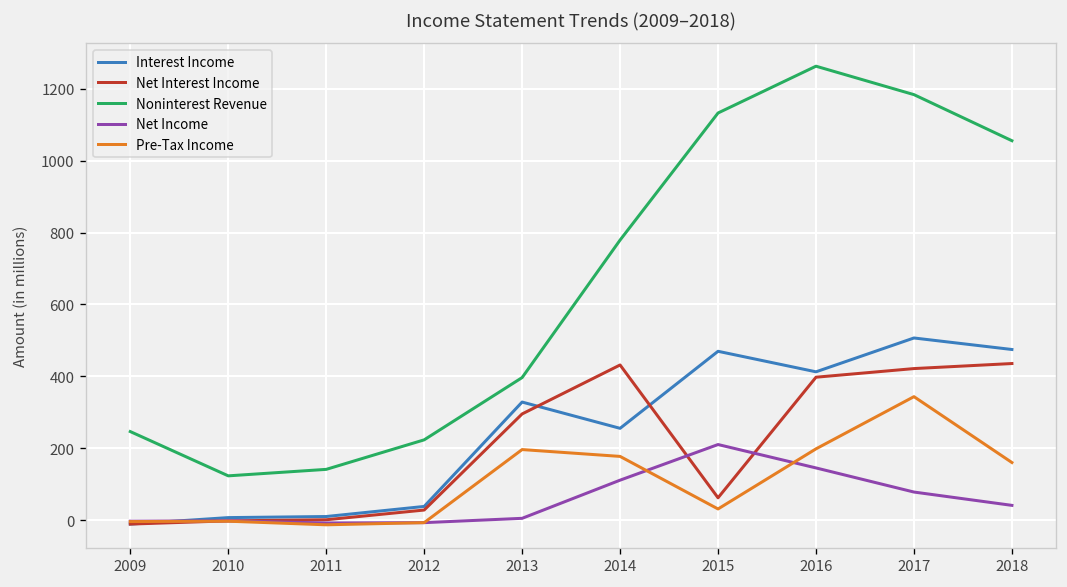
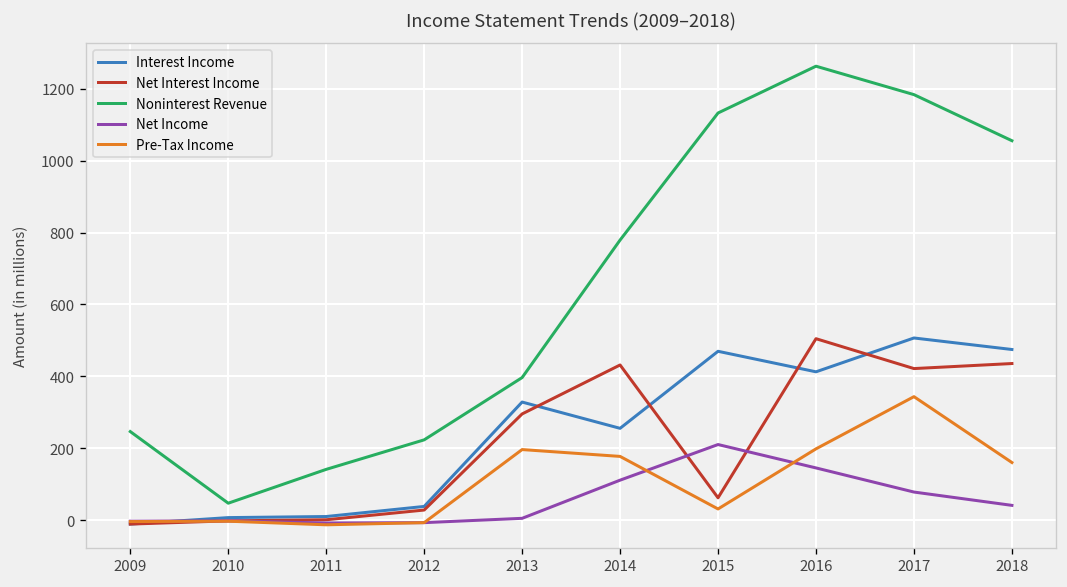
  {
    "Interest Income": {
      "2010": 10,
      "2011": 10,
      "2012": 40,
      "2013": 330,
      "2014": 260,
      "2015": 470,
      "2016": 410,
      "2017": 510,
      "2018": 480
    },
    "Net Interest Income": {
      "2011": 0,
      "2012": 30,
      "2013": 300,
      "2014": 430,
      "2015": 60,
-     "2016": 400,
+     "2016": 510,
      "2017": 420,
      "2018": 440
    },
    "Noninterest Revenue": {
      "2009": 250,
-     "2010": 120,
+     "2010": 50,
      "2011": 140,
      "2012": 220,
      "2013": 400,
      "2014": 780,
      "2015": 1130,
      "2016": 1260,
      "2017": 1180,
      "2018": 1060
    },
    "Net Income": {
      "2013": 10,
      "2014": 110,
      "2015": 210,
      "2016": 150,
      "2017": 80,
      "2018": 40
    },
    "Pre-Tax Income": {
      "2013": 200,
      "2014": 180,
      "2015": 30,
      "2016": 200,
      "2017": 340,
      "2018": 160
    }
  }
